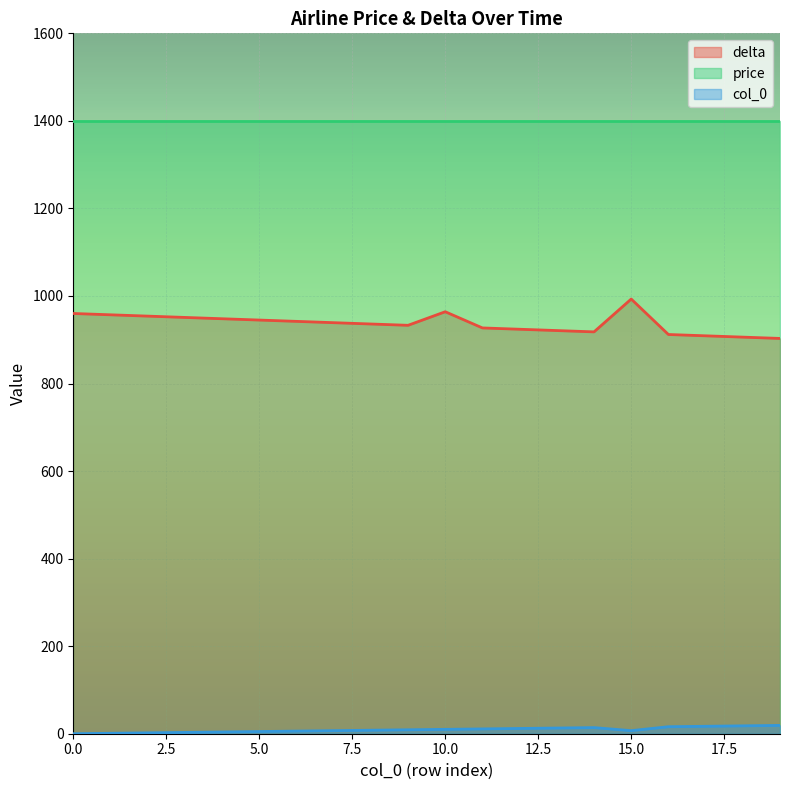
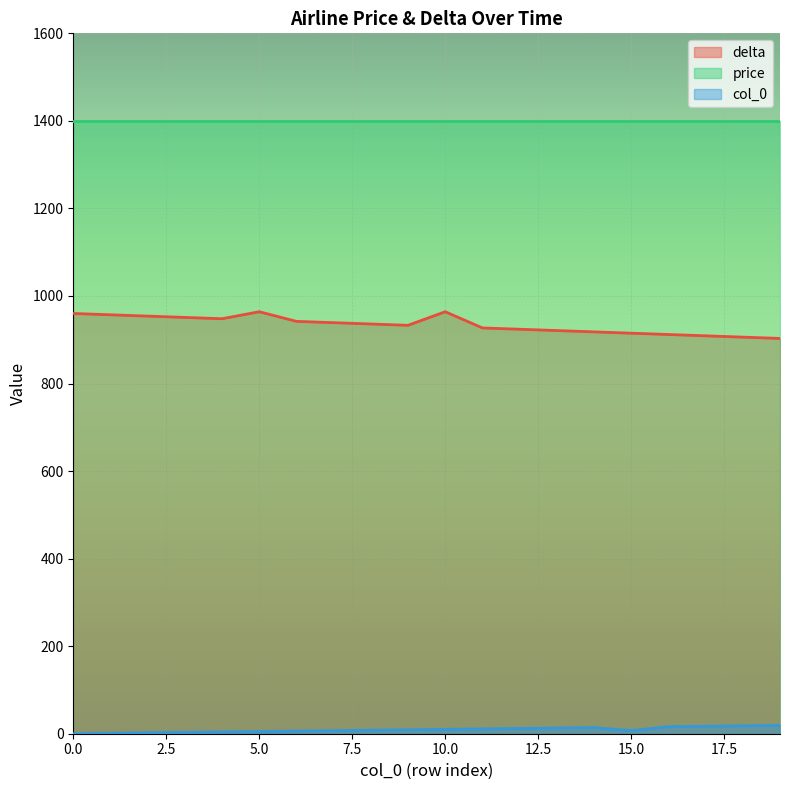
  {
    "delta": {
      "0.0": 960,
-     "5.0": 950,
+     "5.0": 960,
      "10.0": 960,
-     "15.0": 990
+     "15.0": 920
    },
    "price": {
      "0.0": 1400,
      "5.0": 1400,
      "10.0": 1400,
      "15.0": 1400
    },
    "col_0": {
      "0.0": 0,
      "5.0": 10,
      "10.0": 10,
      "15.0": 10
    }
  }
